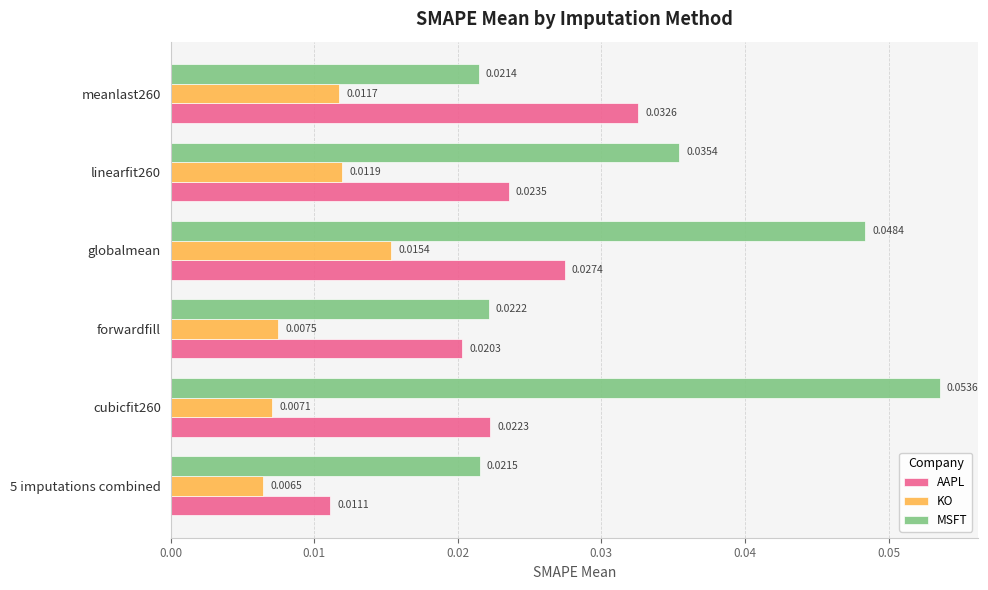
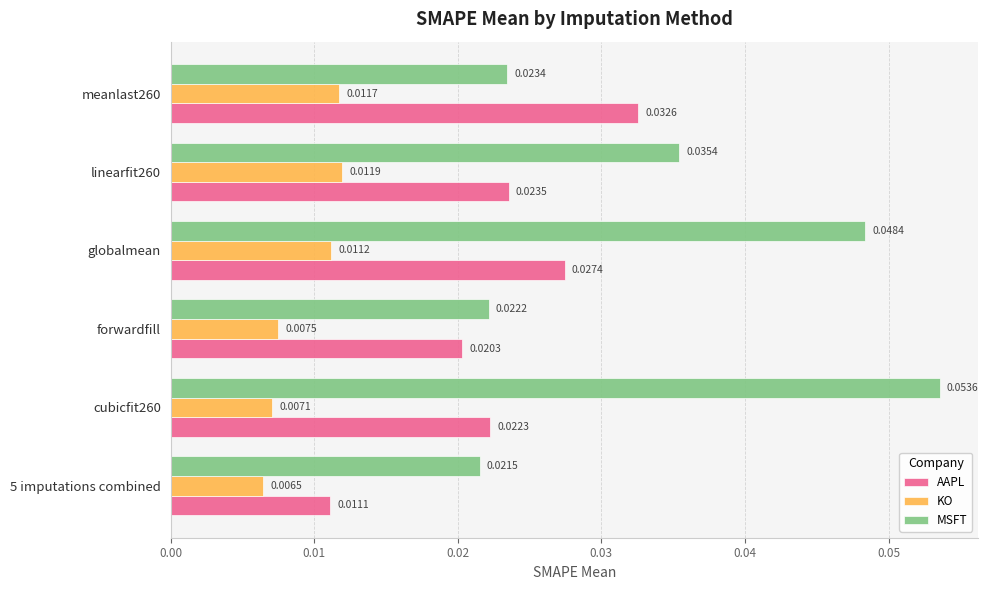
  {
    "AAPL": {
      "meanlast260": 0.0326,
      "linearfit260": 0.0235,
      "globalmean": 0.0274,
      "forwardfill": 0.0203,
      "cubicfit260": 0.0223,
      "5 imputations combined": 0.0111
    },
    "KO": {
      "meanlast260": 0.0117,
      "linearfit260": 0.0119,
-     "globalmean": 0.0154,
+     "globalmean": 0.0112,
      "forwardfill": 0.0075,
      "cubicfit260": 0.0071,
      "5 imputations combined": 0.0065
    },
    "MSFT": {
-     "meanlast260": 0.0214,
+     "meanlast260": 0.0234,
      "linearfit260": 0.0354,
      "globalmean": 0.0484,
      "forwardfill": 0.0222,
      "cubicfit260": 0.0536,
      "5 imputations combined": 0.0215
    }
  }
